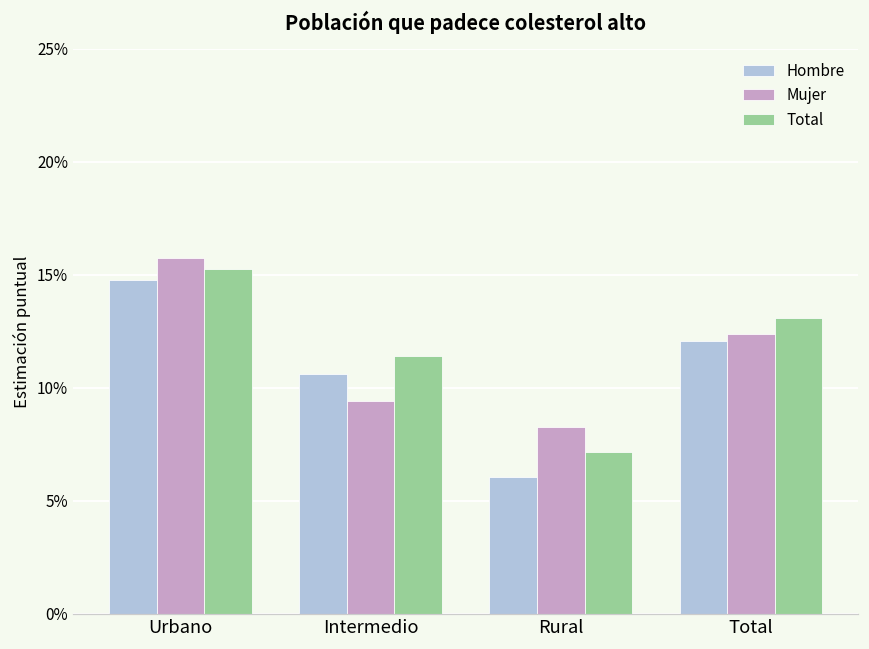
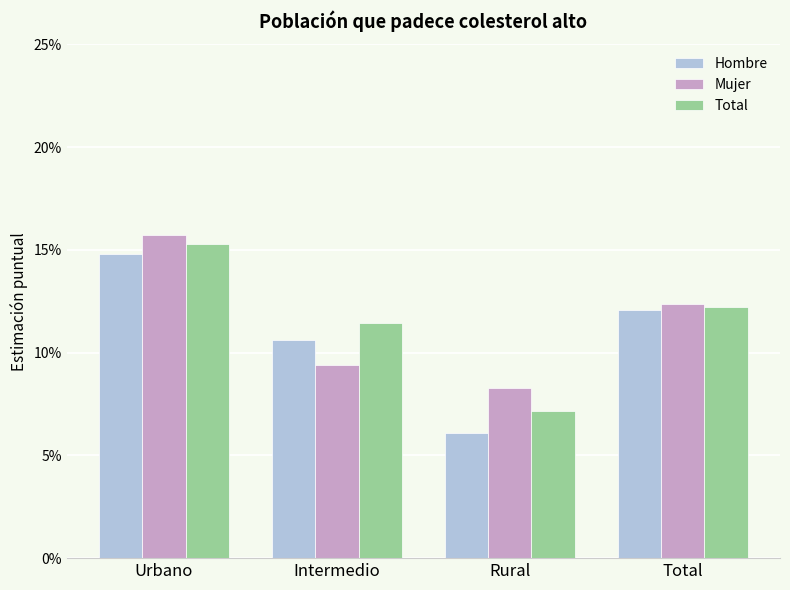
  {
    "Total": {
      "Urbano": "15.3%",
      "Intermedio": "11.4%",
      "Rural": "7.2%",
-     "Total": "13.1%"
+     "Total": "12.2%"
    }
  }
